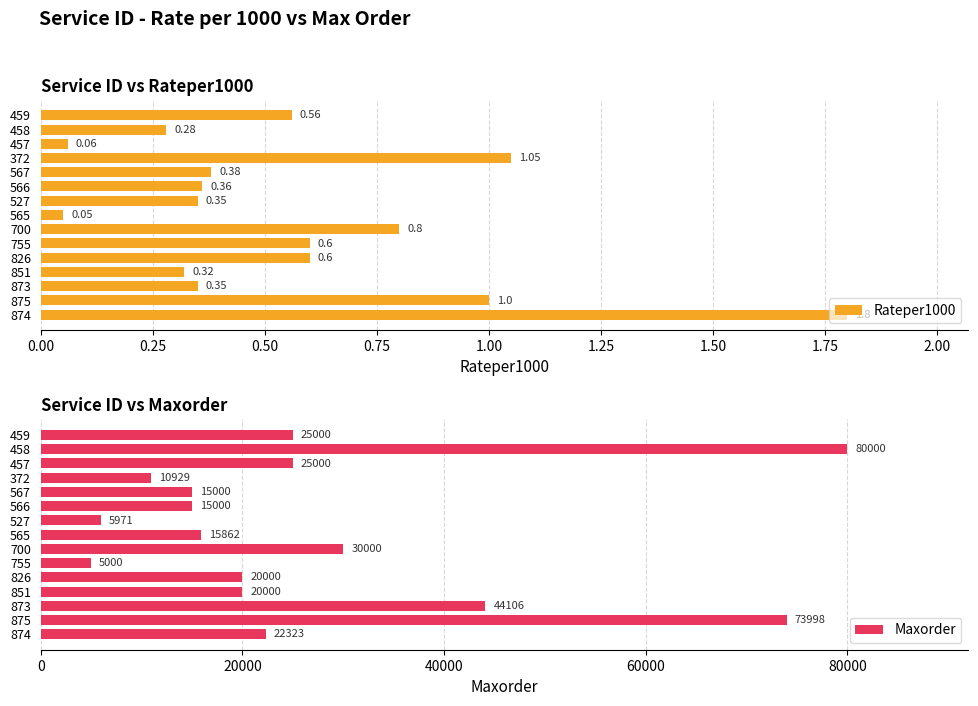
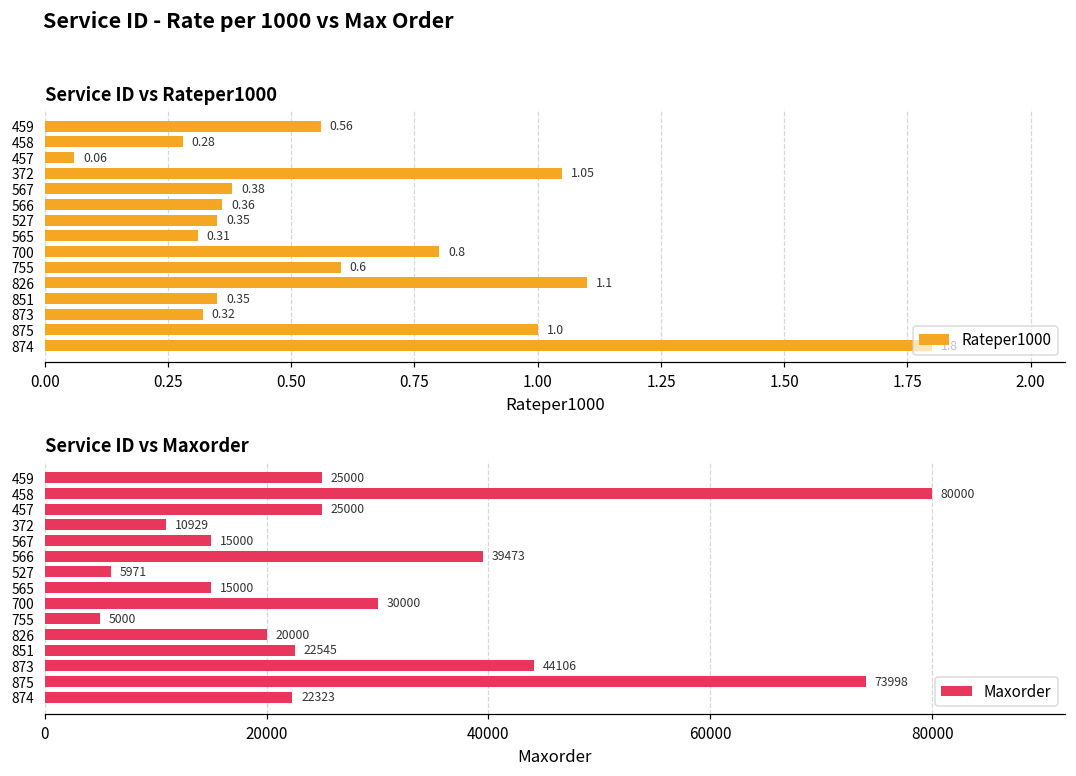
  {
    "Service ID vs Rateper1000": {
      "459": 0.56,
      "458": 0.28,
      "457": 0.06,
      "372": 1.05,
      "567": 0.38,
      "566": 0.36,
      "527": 0.35,
-     "565": 0.05,
+     "565": 0.31,
      "700": 0.8,
      "755": 0.6,
-     "826": 0.6,
-     "851": 0.32,
-     "873": 0.35,
+     "826": 1.1,
+     "851": 0.35,
+     "873": 0.32,
      "875": 1.0
    },
    "Service ID vs Maxorder": {
      "459": 25000,
      "458": 80000,
      "457": 25000,
      "372": 10929,
      "567": 15000,
-     "566": 15000,
+     "566": 39473,
      "527": 5971,
-     "565": 15862,
+     "565": 15000,
      "700": 30000,
      "755": 5000,
      "826": 20000,
-     "851": 20000,
+     "851": 22545,
      "873": 44106,
      "875": 73998,
      "874": 22323
    }
  }
